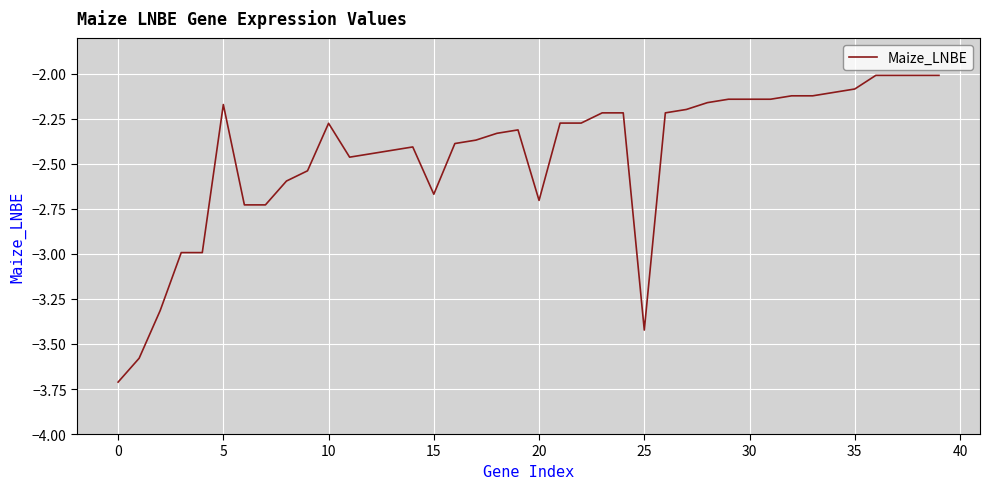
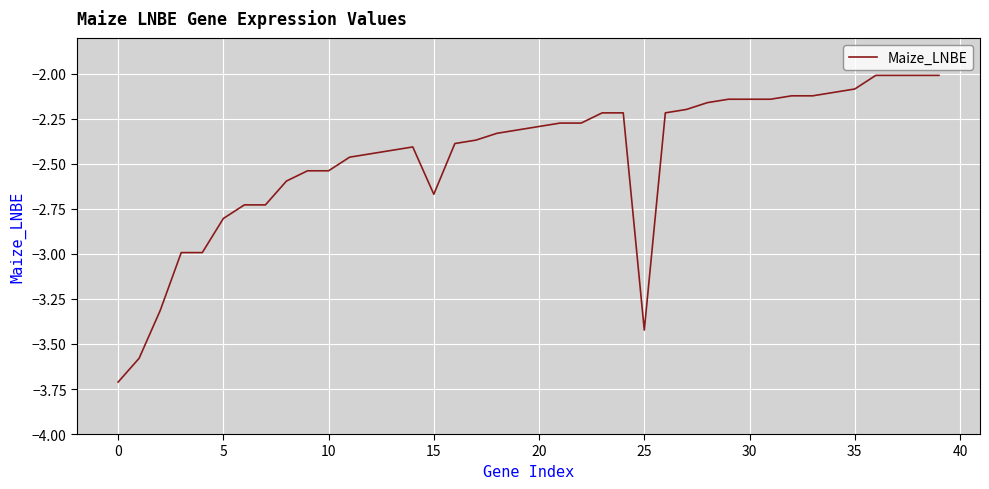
  {
    "0": -3.71,
-   "5": -2.17,
-   "10": -2.27,
+   "5": -2.80,
+   "10": -2.54,
    "15": -2.67,
-   "20": -2.70,
+   "20": -2.29,
    "25": -3.42,
    "30": -2.14,
    "35": -2.08
  }
